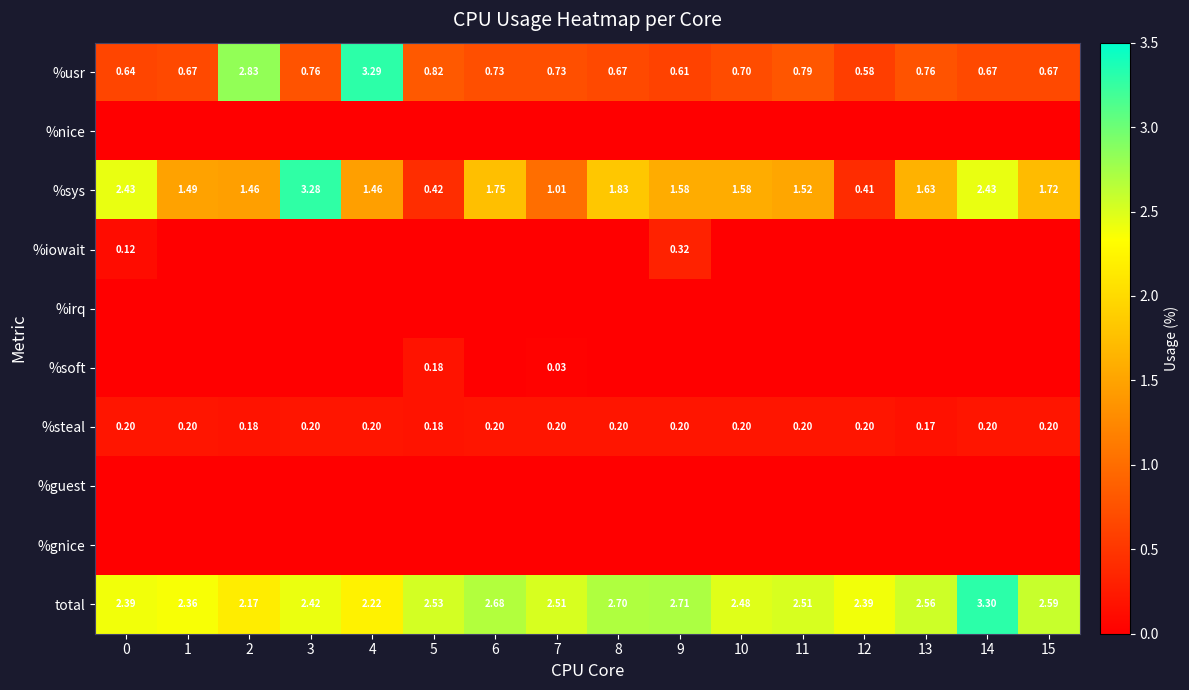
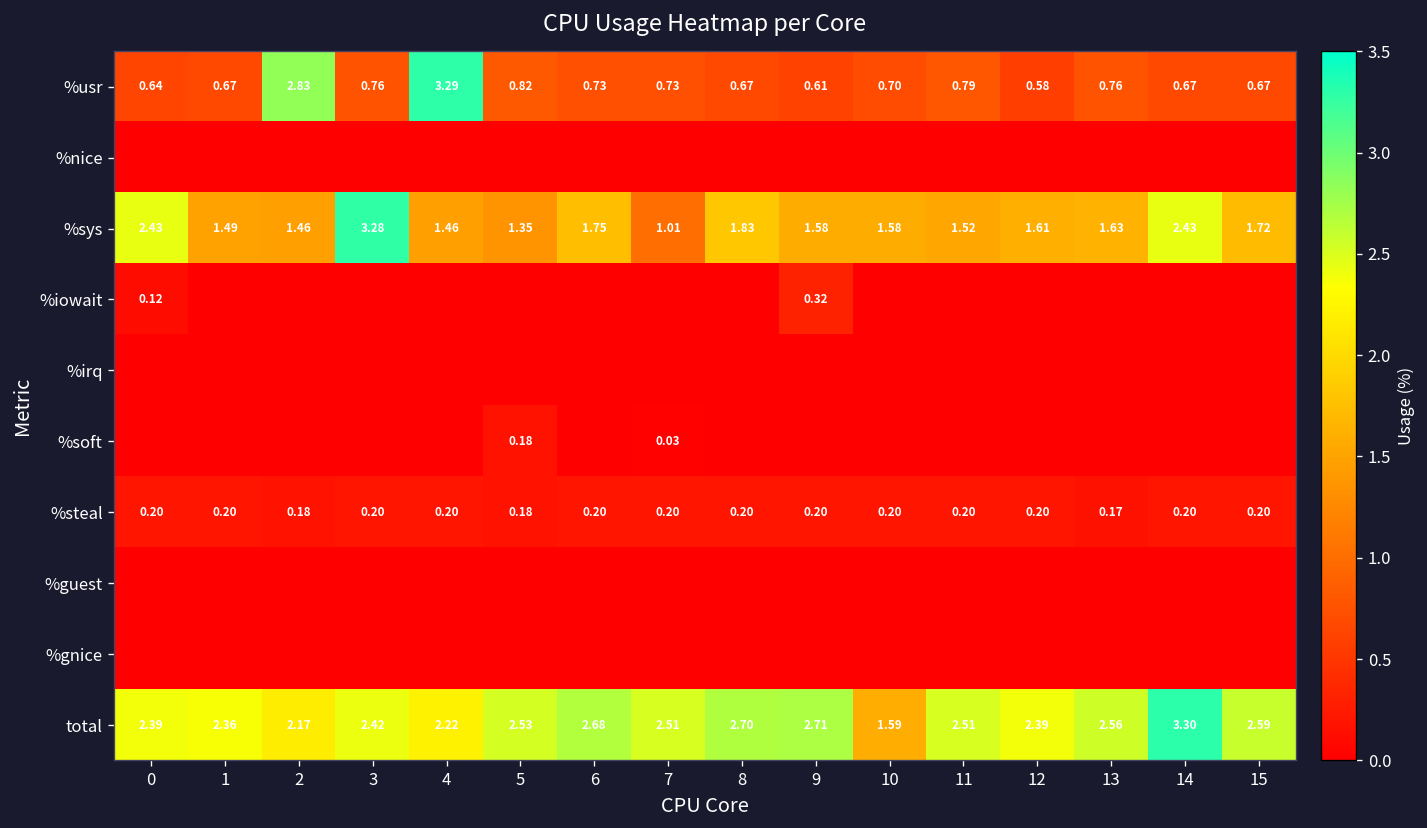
  {
    "%usr": {
      "0": 0.64,
      "1": 0.67,
      "2": 2.83,
      "3": 0.76,
      "4": 3.29,
      "5": 0.82,
      "6": 0.73,
      "7": 0.73,
      "8": 0.67,
      "9": 0.61,
      "10": 0.70,
      "11": 0.79,
      "12": 0.58,
      "13": 0.76,
      "14": 0.67,
      "15": 0.67
    },
    "%sys": {
      "0": 2.43,
      "1": 1.49,
      "2": 1.46,
      "3": 3.28,
      "4": 1.46,
-     "5": 0.42,
+     "5": 1.35,
      "6": 1.75,
      "7": 1.01,
      "8": 1.83,
      "9": 1.58,
      "10": 1.58,
      "11": 1.52,
-     "12": 0.41,
+     "12": 1.61,
      "13": 1.63,
      "14": 2.43,
      "15": 1.72
    },
    "%iowait": {
      "0": 0.12,
      "9": 0.32
    },
    "%soft": {
      "5": 0.18,
      "7": 0.03
    },
    "%steal": {
      "0": 0.20,
      "1": 0.20,
      "2": 0.18,
      "3": 0.20,
      "4": 0.20,
      "5": 0.18,
      "6": 0.20,
      "7": 0.20,
      "8": 0.20,
      "9": 0.20,
      "10": 0.20,
      "11": 0.20,
      "12": 0.20,
      "13": 0.17,
      "14": 0.20,
      "15": 0.20
    },
    "total": {
      "0": 2.39,
      "1": 2.36,
      "2": 2.17,
      "3": 2.42,
      "4": 2.22,
      "5": 2.53,
      "6": 2.68,
      "7": 2.51,
      "8": 2.70,
      "9": 2.71,
-     "10": 2.48,
+     "10": 1.59,
      "11": 2.51,
      "12": 2.39,
      "13": 2.56,
      "14": 3.30,
      "15": 2.59
    }
  }
